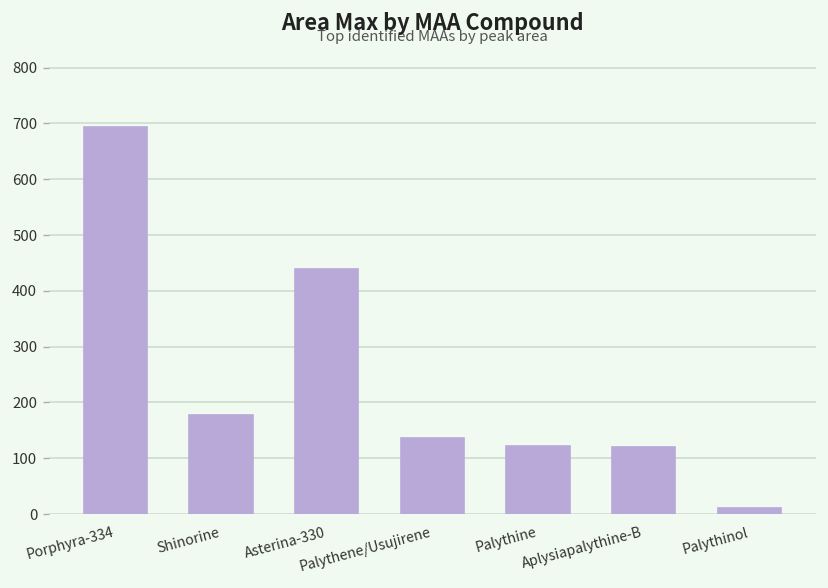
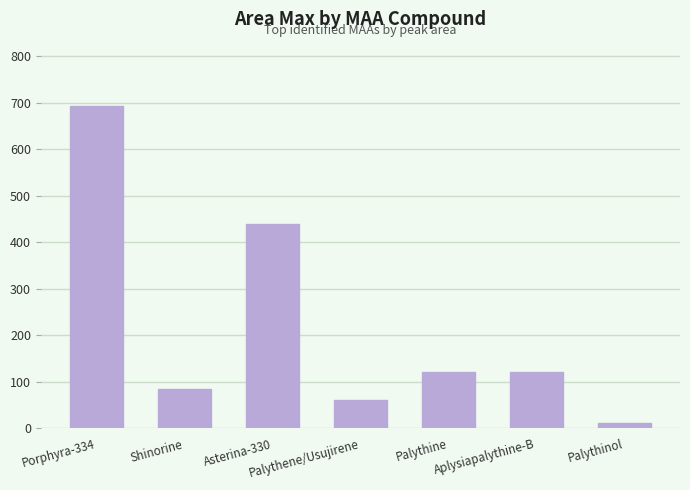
  {
    "Porphyra-334": 690,
-   "Shinorine": 180,
+   "Shinorine": 90,
    "Asterina-330": 440,
-   "Palythene/Usujirene": 140,
+   "Palythene/Usujirene": 60,
    "Palythine": 120,
    "Aplysiapalythine-B": 120,
    "Palythinol": 10
  }
